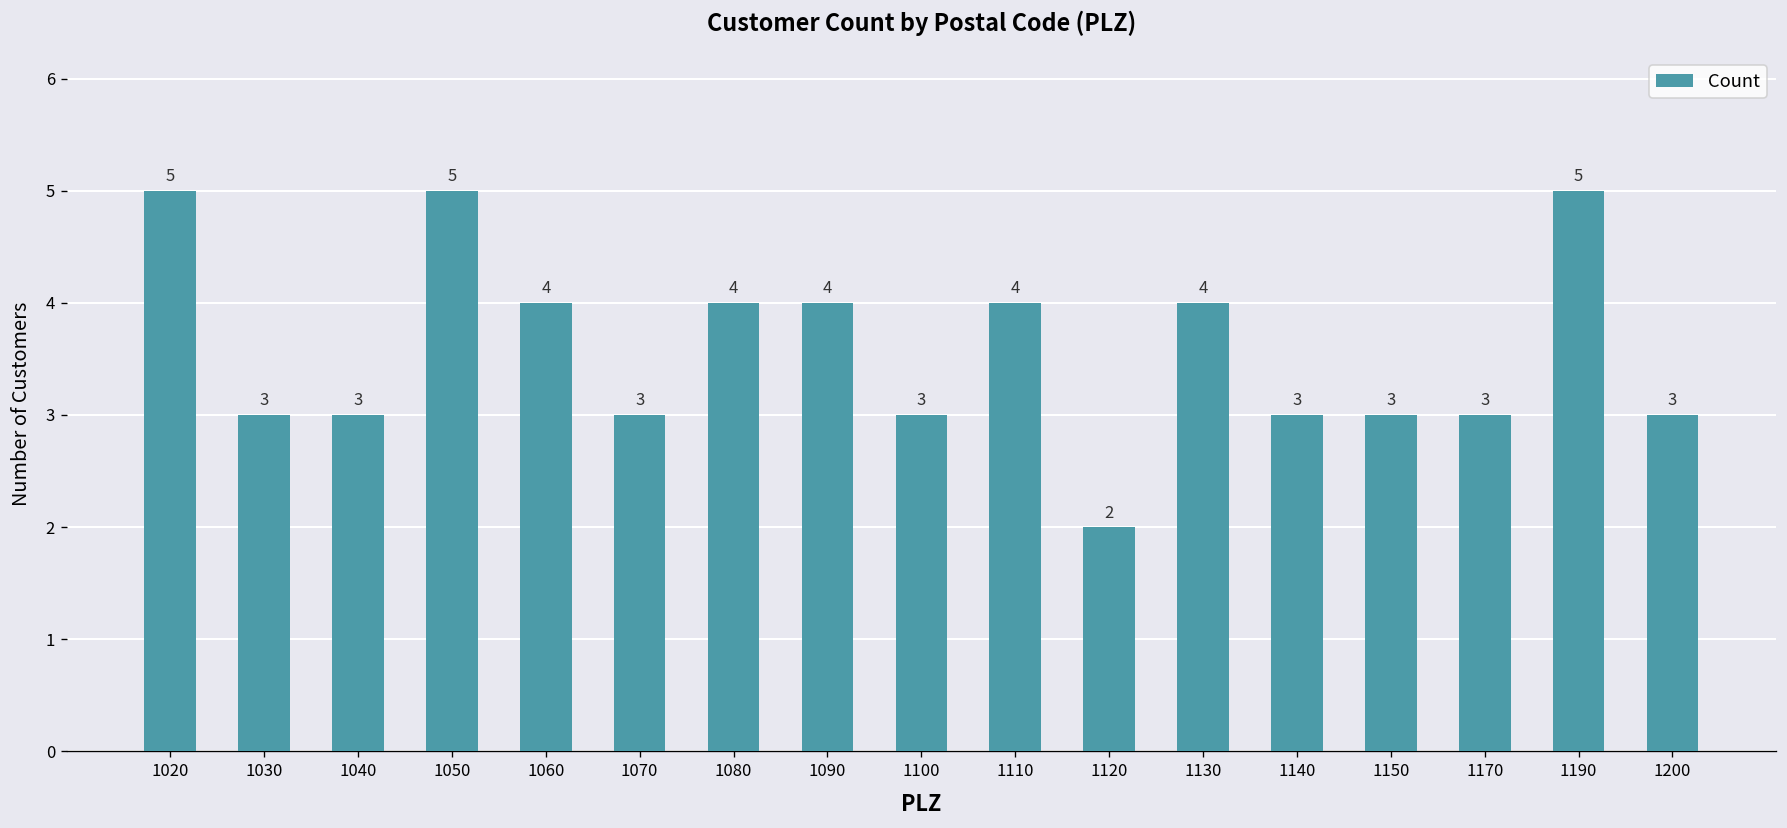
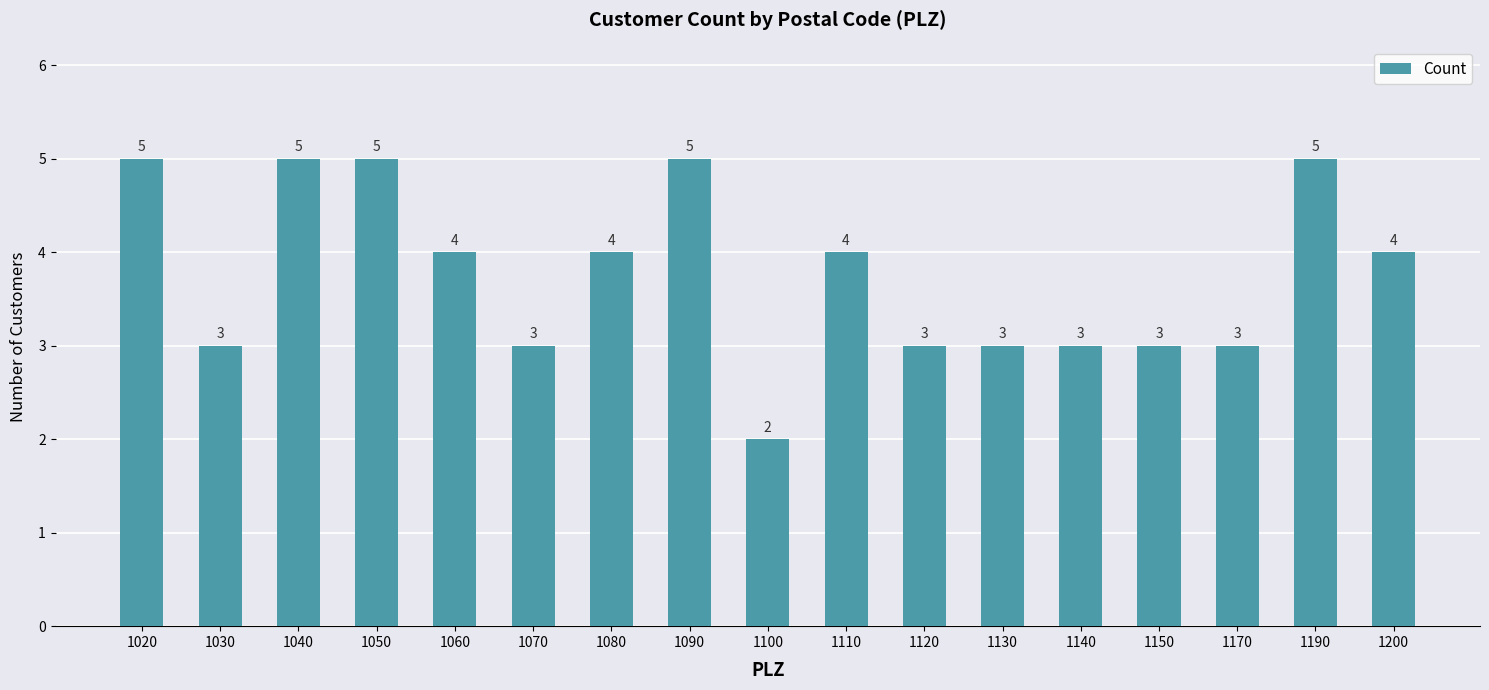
  {
    "1020": 5,
    "1030": 3,
-   "1040": 3,
+   "1040": 5,
    "1050": 5,
    "1060": 4,
    "1070": 3,
    "1080": 4,
-   "1090": 4,
-   "1100": 3,
+   "1090": 5,
+   "1100": 2,
    "1110": 4,
-   "1120": 2,
-   "1130": 4,
+   "1120": 3,
+   "1130": 3,
    "1140": 3,
    "1150": 3,
    "1170": 3,
    "1190": 5,
-   "1200": 3
+   "1200": 4
  }
